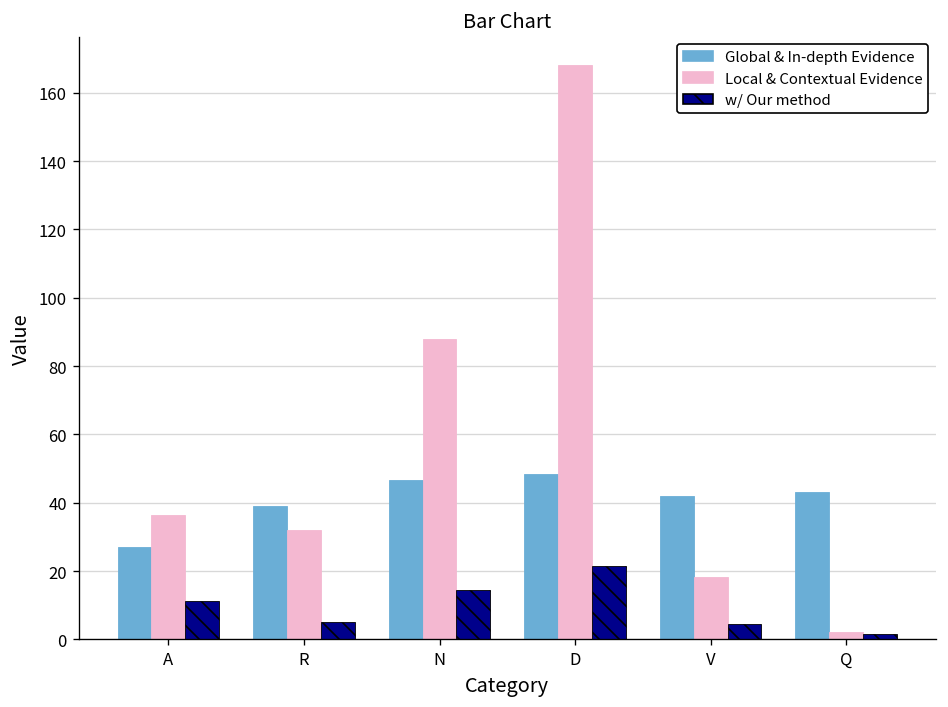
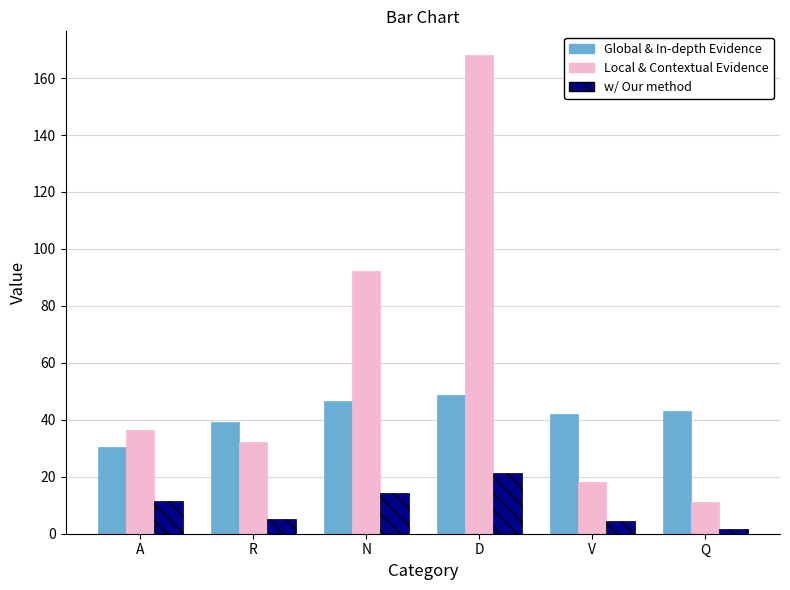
  {
    "Global & In-depth Evidence": {
-     "A": 27,
+     "A": 30,
      "R": 39,
      "N": 47,
      "D": 49,
      "V": 42,
      "Q": 43
    },
    "Local & Contextual Evidence": {
      "A": 36,
      "R": 32,
-     "N": 88,
+     "N": 92,
      "D": 168,
      "V": 18,
-     "Q": 2
+     "Q": 11
    },
    "w/ Our method": {
      "A": 11,
      "R": 5,
      "N": 14,
      "D": 21,
      "V": 4,
      "Q": 2
    }
  }
